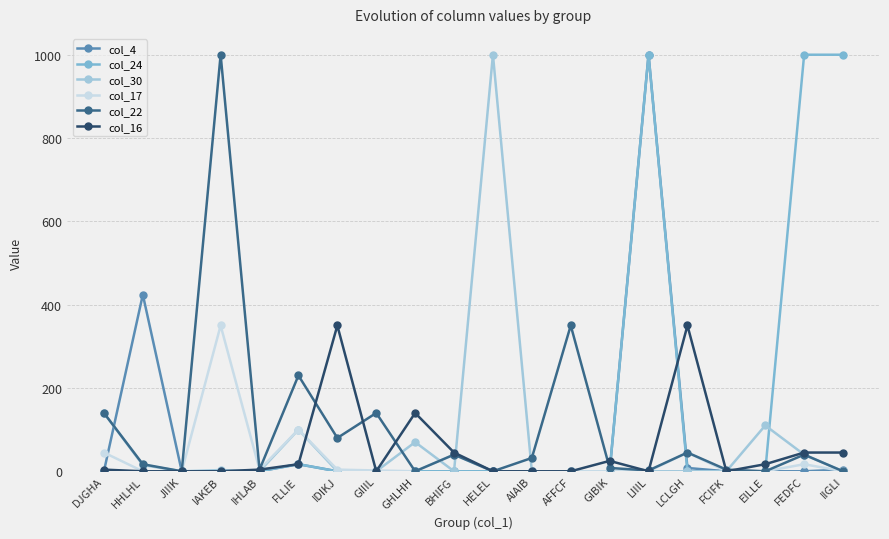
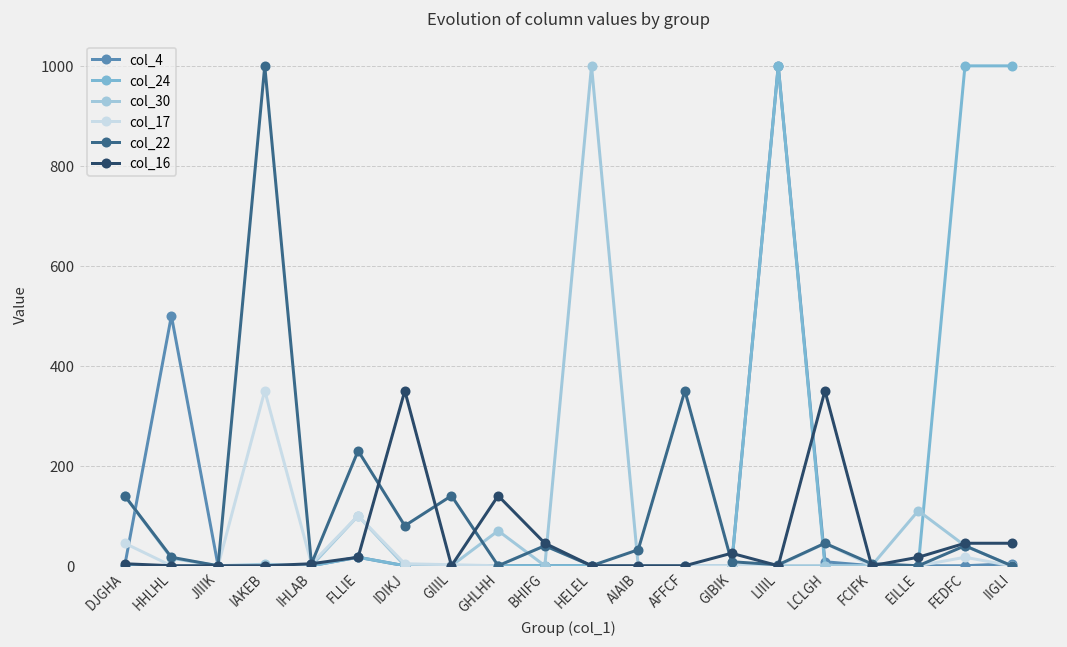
  {
    "col_4": {
-     "HHLHL": 420,
+     "HHLHL": 500,
      "LCLGH": 10,
      "FEDFC": 0
    }
  }
